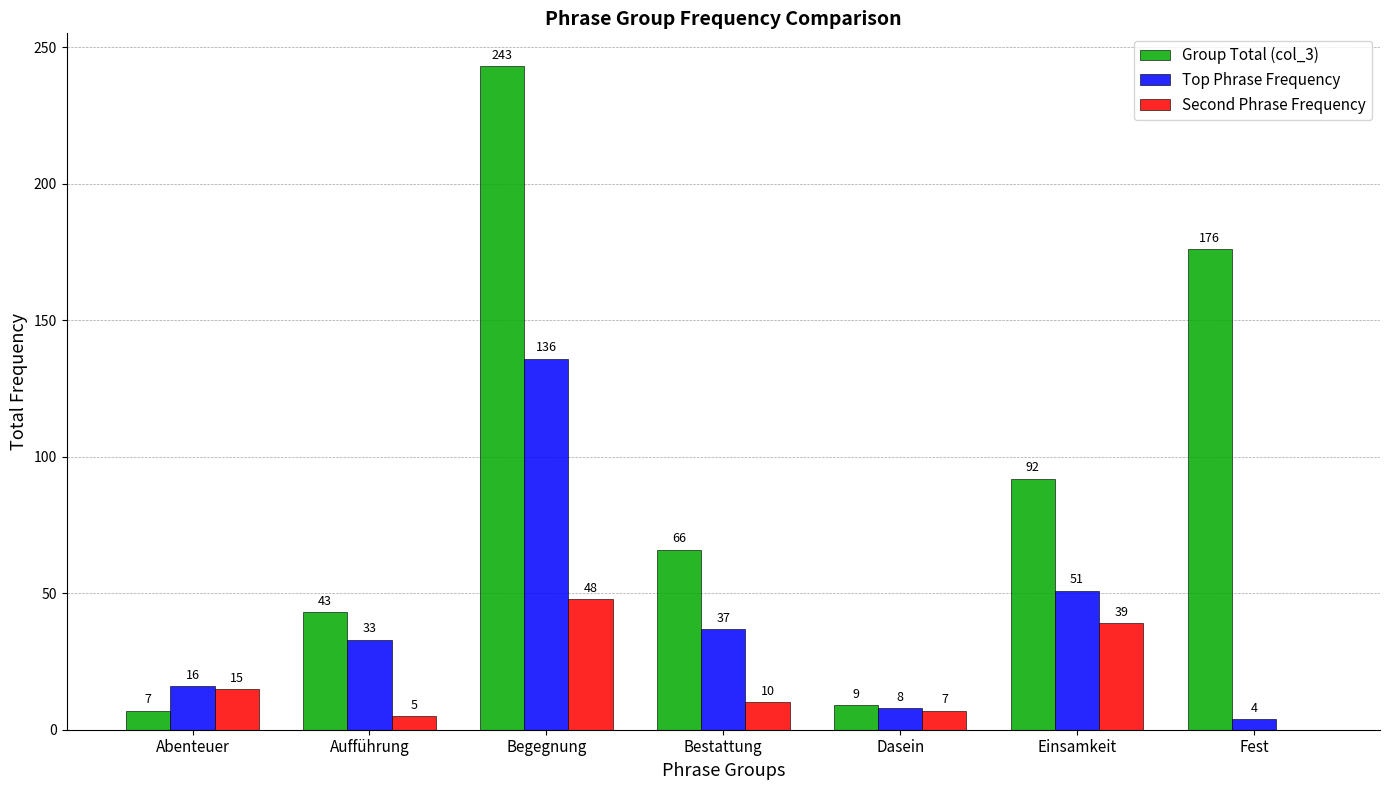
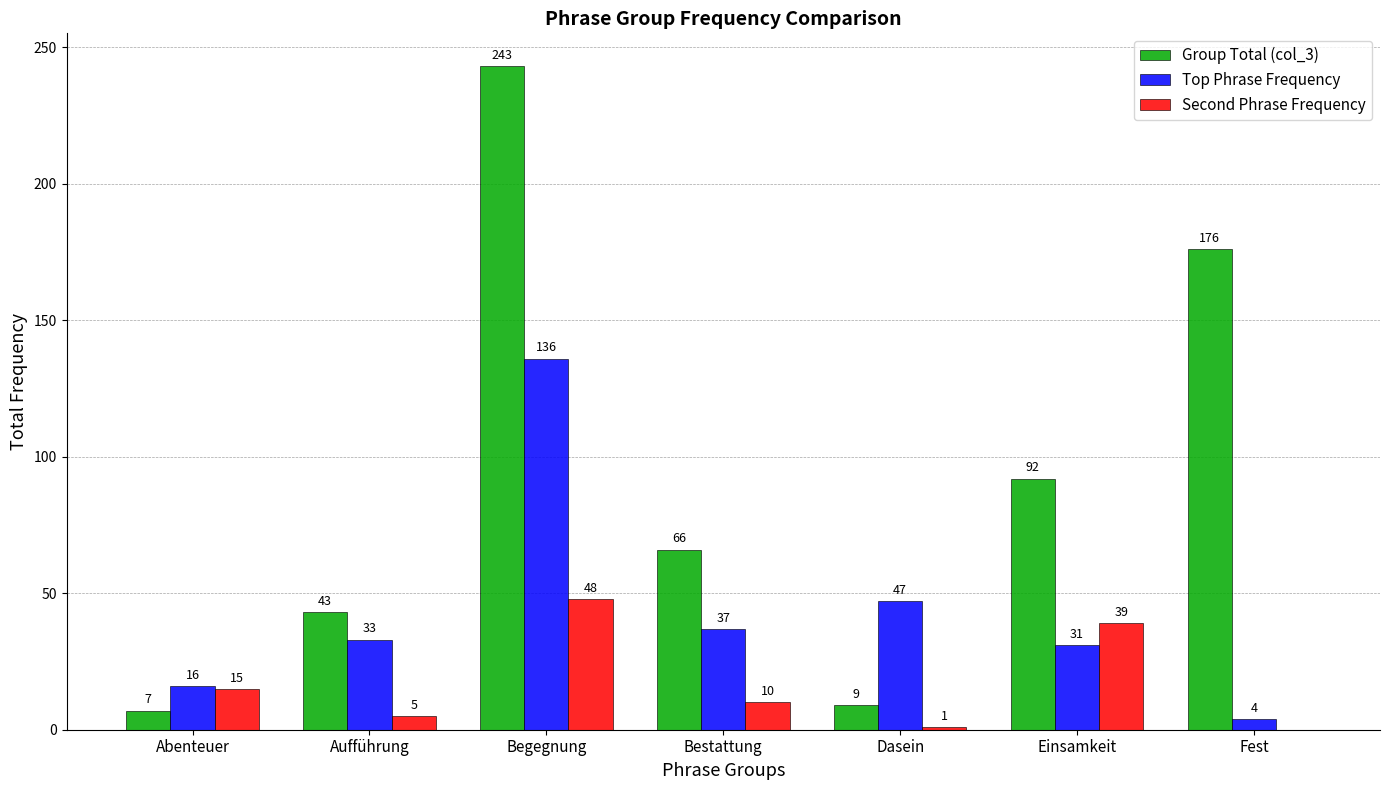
  {
    "Group Total (col_3)": {
      "Abenteuer": 7,
      "Aufführung": 43,
      "Begegnung": 243,
      "Bestattung": 66,
      "Dasein": 9,
      "Einsamkeit": 92,
      "Fest": 176
    },
    "Top Phrase Frequency": {
      "Abenteuer": 16,
      "Aufführung": 33,
      "Begegnung": 136,
      "Bestattung": 37,
-     "Dasein": 8,
-     "Einsamkeit": 51,
+     "Dasein": 47,
+     "Einsamkeit": 31,
      "Fest": 4
    },
    "Second Phrase Frequency": {
      "Abenteuer": 15,
      "Aufführung": 5,
      "Begegnung": 48,
      "Bestattung": 10,
-     "Dasein": 7,
+     "Dasein": 1,
      "Einsamkeit": 39
    }
  }
